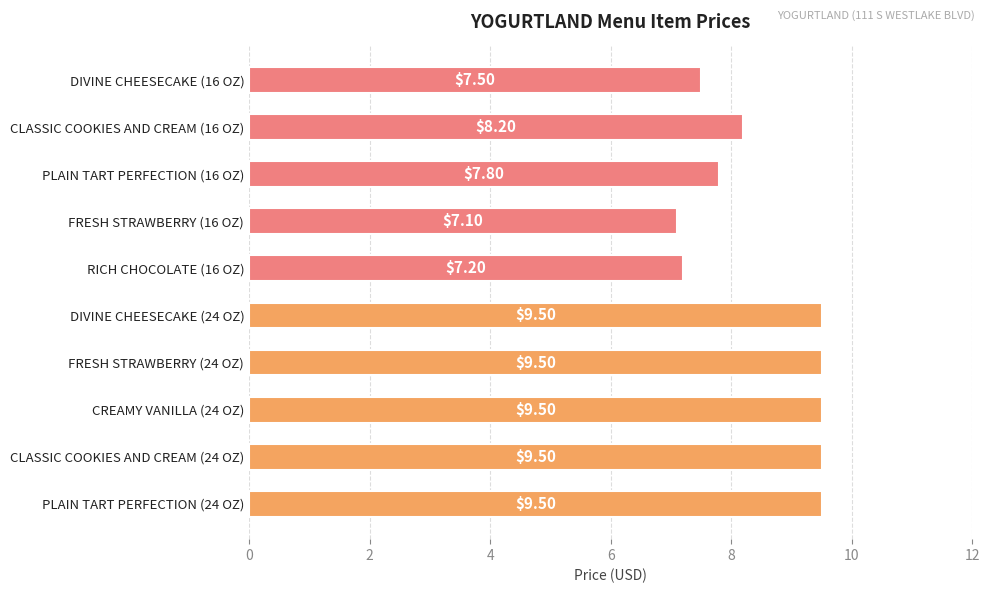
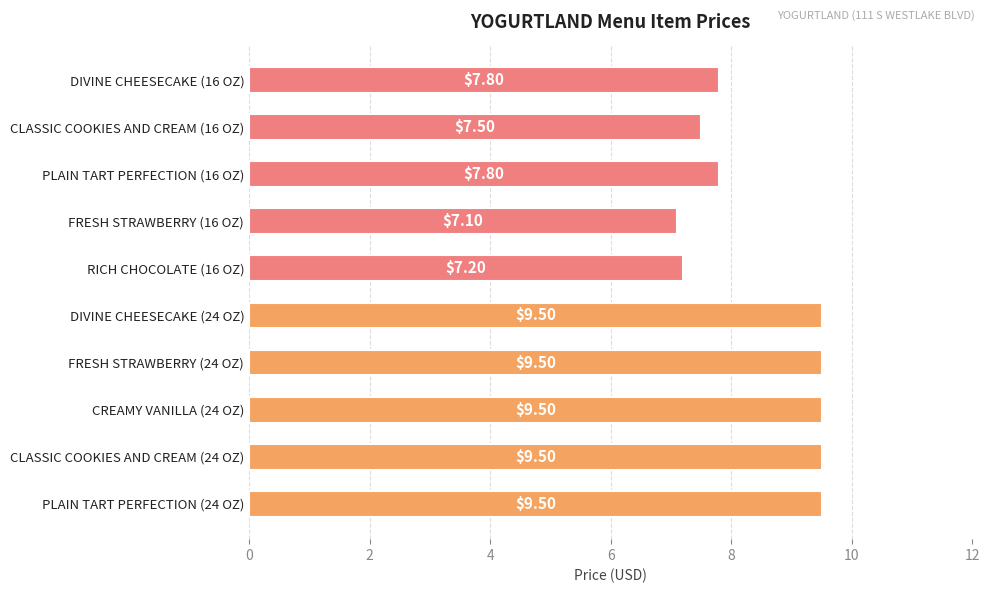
  {
-   "DIVINE CHEESECAKE (16 OZ)": "$7.50",
-   "CLASSIC COOKIES AND CREAM (16 OZ)": "$8.20",
+   "DIVINE CHEESECAKE (16 OZ)": "$7.80",
+   "CLASSIC COOKIES AND CREAM (16 OZ)": "$7.50",
    "PLAIN TART PERFECTION (16 OZ)": "$7.80",
    "FRESH STRAWBERRY (16 OZ)": "$7.10",
    "RICH CHOCOLATE (16 OZ)": "$7.20",
    "DIVINE CHEESECAKE (24 OZ)": "$9.50",
    "FRESH STRAWBERRY (24 OZ)": "$9.50",
    "CREAMY VANILLA (24 OZ)": "$9.50",
    "CLASSIC COOKIES AND CREAM (24 OZ)": "$9.50",
    "PLAIN TART PERFECTION (24 OZ)": "$9.50"
  }
